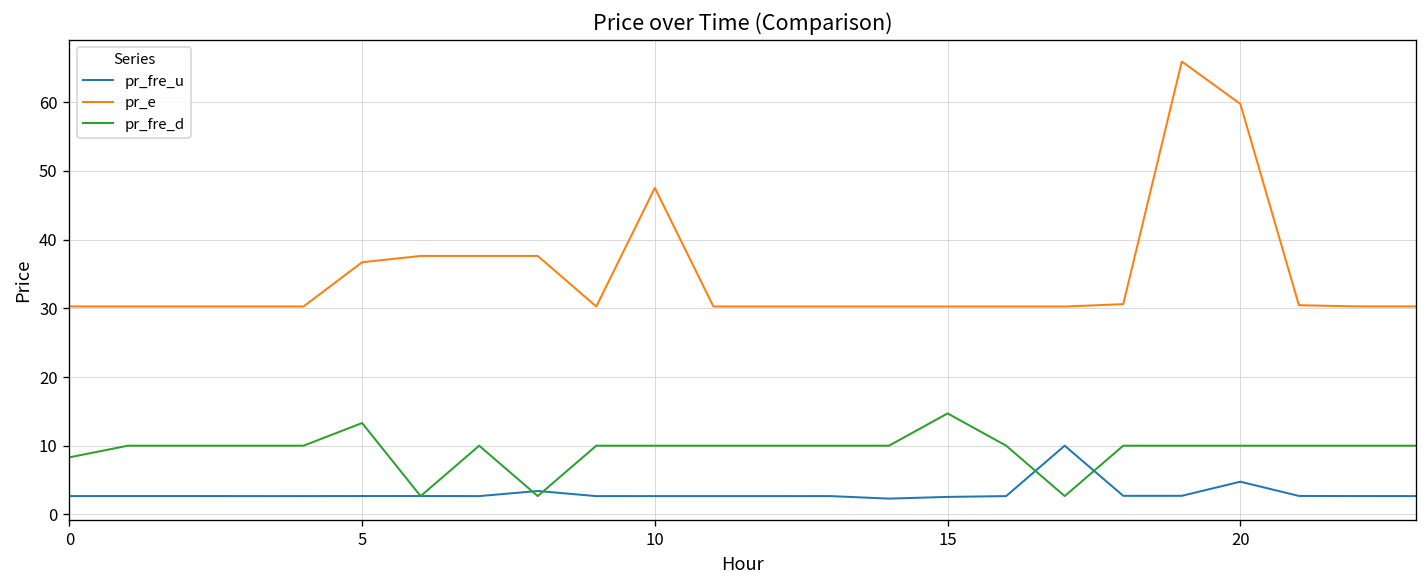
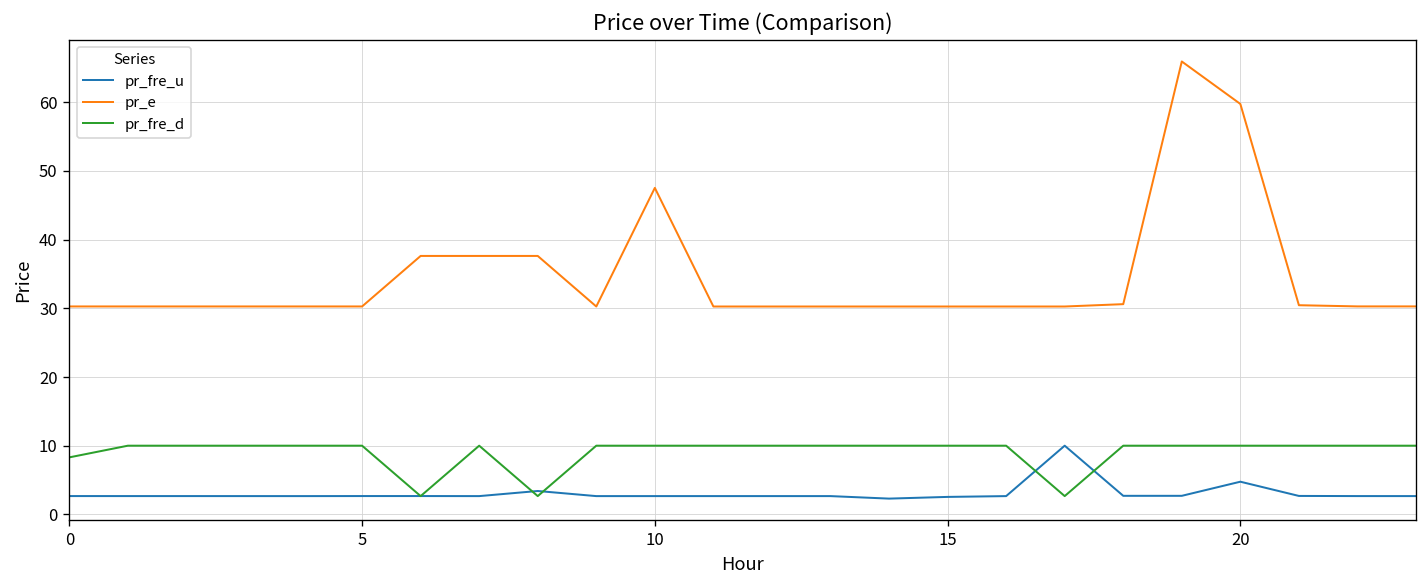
  {
    "pr_fre_u": {
      "0": 3,
      "5": 3,
      "10": 3,
      "15": 3,
      "20": 5
    },
    "pr_e": {
      "0": 30,
-     "5": 37,
+     "5": 30,
      "10": 48,
      "15": 30,
      "20": 60
    },
    "pr_fre_d": {
      "0": 8,
-     "5": 13,
+     "5": 10,
      "10": 10,
-     "15": 15,
+     "15": 10,
      "20": 10
    }
  }
